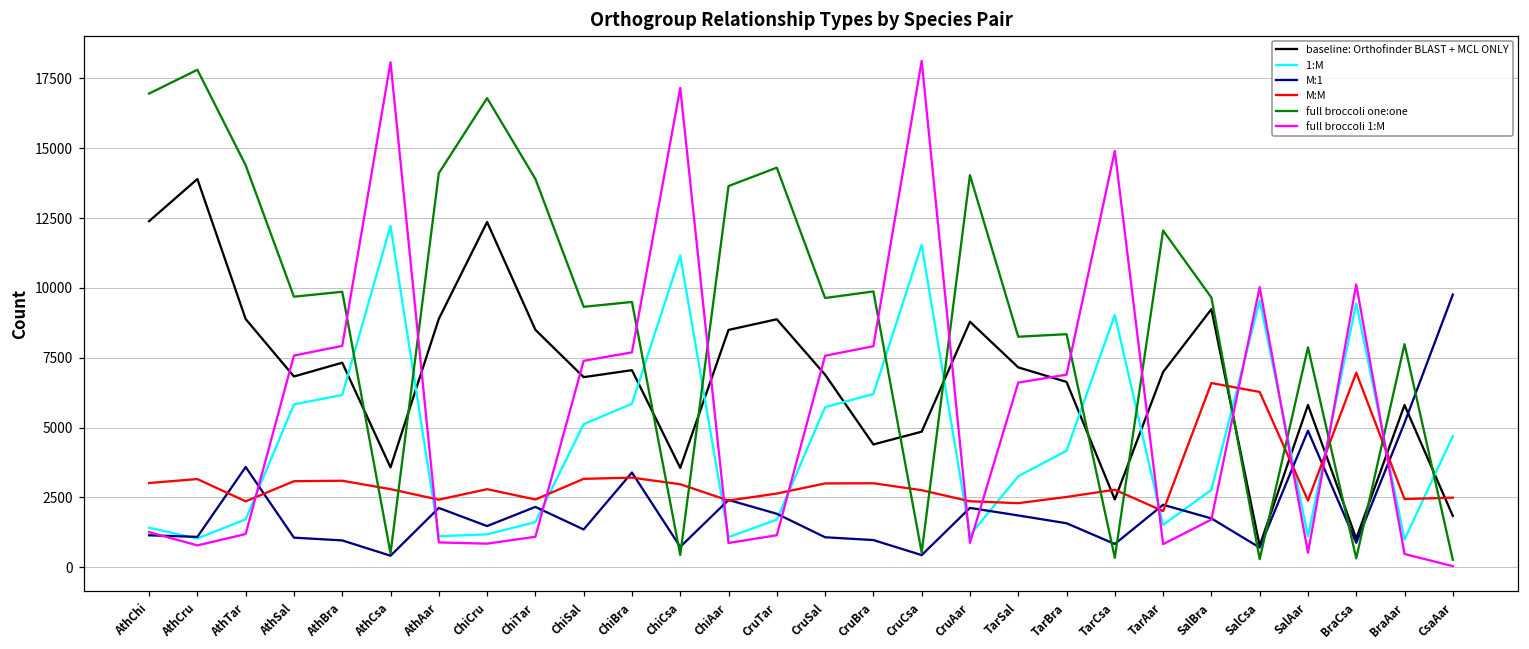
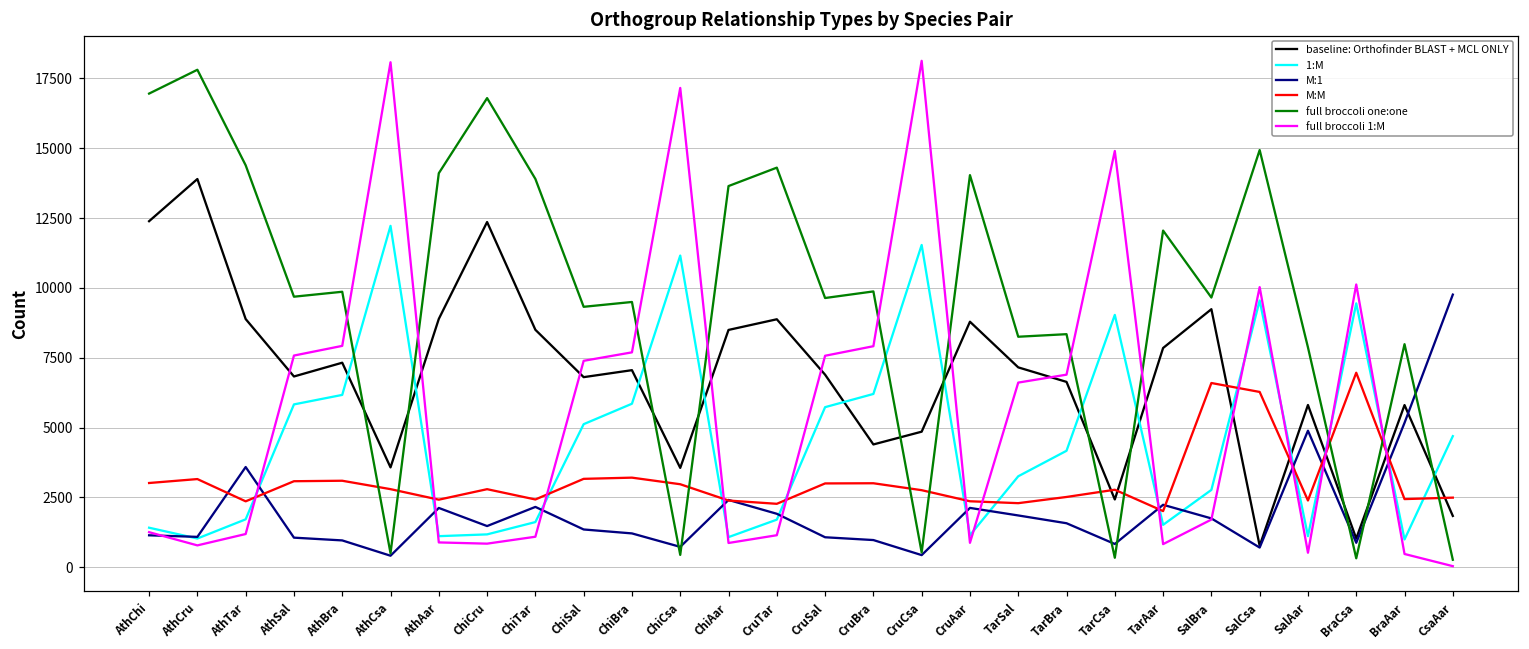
  {
    "baseline: Orthofinder BLAST + MCL ONLY": {
      "AthChi": 12400,
      "AthCru": 13900,
      "AthTar": 8900,
      "AthSal": 6800,
      "AthBra": 7300,
      "AthCsa": 3600,
      "AthAar": 8900,
      "ChiCru": 12400,
      "ChiTar": 8500,
      "ChiSal": 6800,
      "ChiBra": 7100,
      "ChiCsa": 3600,
      "ChiAar": 8500,
      "CruTar": 8900,
      "CruSal": 6900,
      "CruBra": 4400,
      "CruCsa": 4900,
      "CruAar": 8800,
      "TarSal": 7200,
      "TarBra": 6600,
      "TarCsa": 2400,
-     "TarAar": 7000,
+     "TarAar": 7800,
      "SalBra": 9200,
      "SalAar": 5800,
      "BraCsa": 1000,
      "BraAar": 5800,
      "CsaAar": 1800
    },
    "1:M": {
      "AthChi": 1400,
      "AthTar": 1700,
      "AthSal": 5800,
      "AthBra": 6200,
      "AthCsa": 12200,
      "AthAar": 1100,
      "ChiCru": 1200,
      "ChiTar": 1600,
      "ChiSal": 5100,
      "ChiBra": 5900,
      "ChiCsa": 11200,
      "ChiAar": 1100,
      "CruTar": 1700,
      "CruSal": 5700,
      "CruBra": 6200,
      "CruCsa": 11500,
      "CruAar": 1100,
      "TarSal": 3300,
      "TarBra": 4200,
      "TarCsa": 9000,
      "TarAar": 1500,
      "SalBra": 2800,
      "SalCsa": 9500,
      "SalAar": 1100,
      "BraCsa": 9400,
      "BraAar": 1000,
      "CsaAar": 4700
    },
    "M:1": {
      "AthChi": 1100,
      "AthTar": 3600,
      "AthSal": 1100,
      "AthBra": 1000,
      "AthAar": 2100,
      "ChiCru": 1500,
      "ChiTar": 2200,
      "ChiSal": 1300,
-     "ChiBra": 3400,
+     "ChiBra": 1200,
      "ChiCsa": 700,
      "CruTar": 1900,
      "CruSal": 1100,
      "CruBra": 1000,
      "CruAar": 2100,
      "TarSal": 1900,
      "TarBra": 1600,
      "TarCsa": 800,
      "TarAar": 2200,
      "SalAar": 4900,
      "BraCsa": 900,
      "BraAar": 5200,
      "CsaAar": 9800
    },
    "M:M": {
      "AthChi": 3000,
      "AthCru": 3200,
      "AthTar": 2400,
      "AthSal": 3100,
      "AthBra": 3100,
      "AthCsa": 2800,
      "AthAar": 2400,
      "ChiCru": 2800,
      "ChiTar": 2400,
      "ChiSal": 3200,
      "ChiBra": 3200,
      "ChiCsa": 3000,
-     "CruTar": 2600,
+     "CruTar": 2300,
      "CruSal": 3000,
      "CruBra": 3000,
      "CruCsa": 2800,
      "CruAar": 2400,
      "TarSal": 2300,
      "TarBra": 2500,
      "TarCsa": 2800,
      "TarAar": 2000,
      "SalBra": 6600,
      "SalCsa": 6300,
      "SalAar": 2400,
      "BraCsa": 7000,
      "BraAar": 2400,
      "CsaAar": 2500
    },
    "full broccoli one:one": {
      "AthChi": 17000,
      "AthCru": 17800,
      "AthTar": 14400,
      "AthSal": 9700,
      "AthBra": 9900,
      "AthAar": 14100,
      "ChiCru": 16800,
      "ChiTar": 13900,
      "ChiSal": 9300,
      "ChiBra": 9500,
      "ChiCsa": 400,
      "ChiAar": 13600,
      "CruTar": 14300,
      "CruSal": 9600,
      "CruBra": 9900,
      "CruAar": 14000,
      "TarSal": 8300,
      "TarBra": 8300,
      "TarCsa": 300,
      "TarAar": 12100,
      "SalBra": 9700,
-     "SalCsa": 300,
+     "SalCsa": 14900,
      "SalAar": 7900,
      "BraCsa": 300,
      "BraAar": 8000,
      "CsaAar": 300
    },
    "full broccoli 1:M": {
      "AthChi": 1300,
      "AthCru": 800,
      "AthTar": 1200,
      "AthSal": 7600,
      "AthBra": 7900,
      "AthCsa": 18100,
      "AthAar": 900,
      "ChiCru": 800,
      "ChiTar": 1100,
      "ChiSal": 7400,
      "ChiBra": 7700,
      "ChiCsa": 17200,
      "ChiAar": 900,
      "CruTar": 1100,
      "CruSal": 7600,
      "CruBra": 7900,
      "CruCsa": 18100,
      "CruAar": 900,
      "TarSal": 6600,
      "TarBra": 6900,
      "TarCsa": 14900,
      "TarAar": 800,
      "SalCsa": 10000,
      "SalAar": 500,
      "BraCsa": 10100,
      "BraAar": 500,
      "CsaAar": 0
    }
  }
